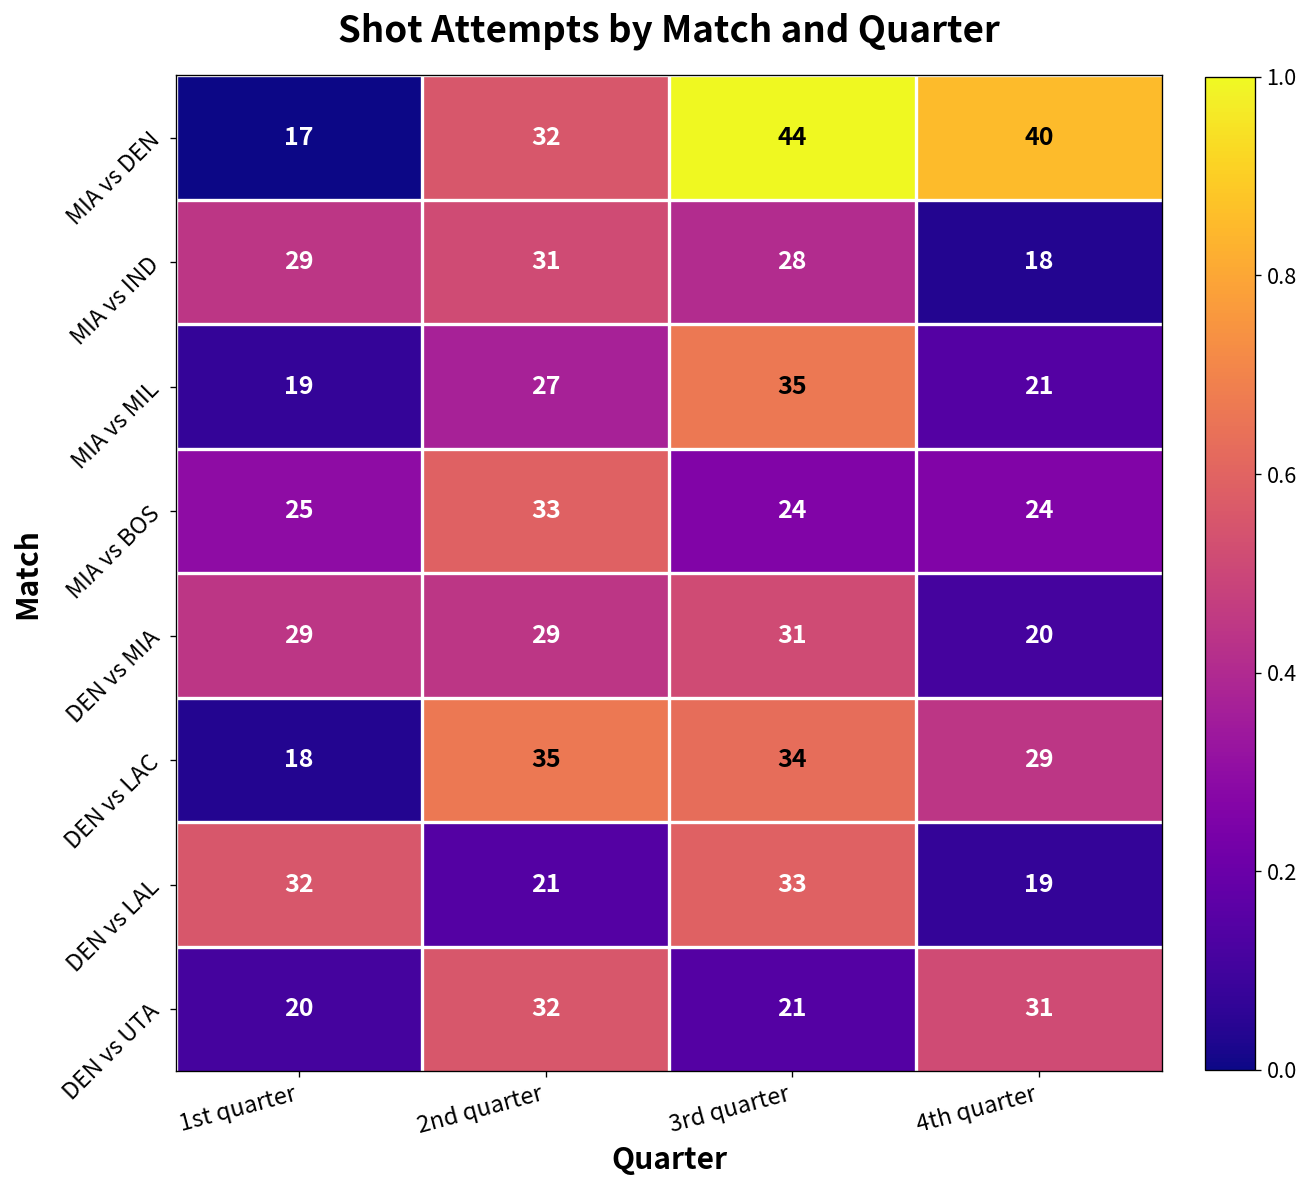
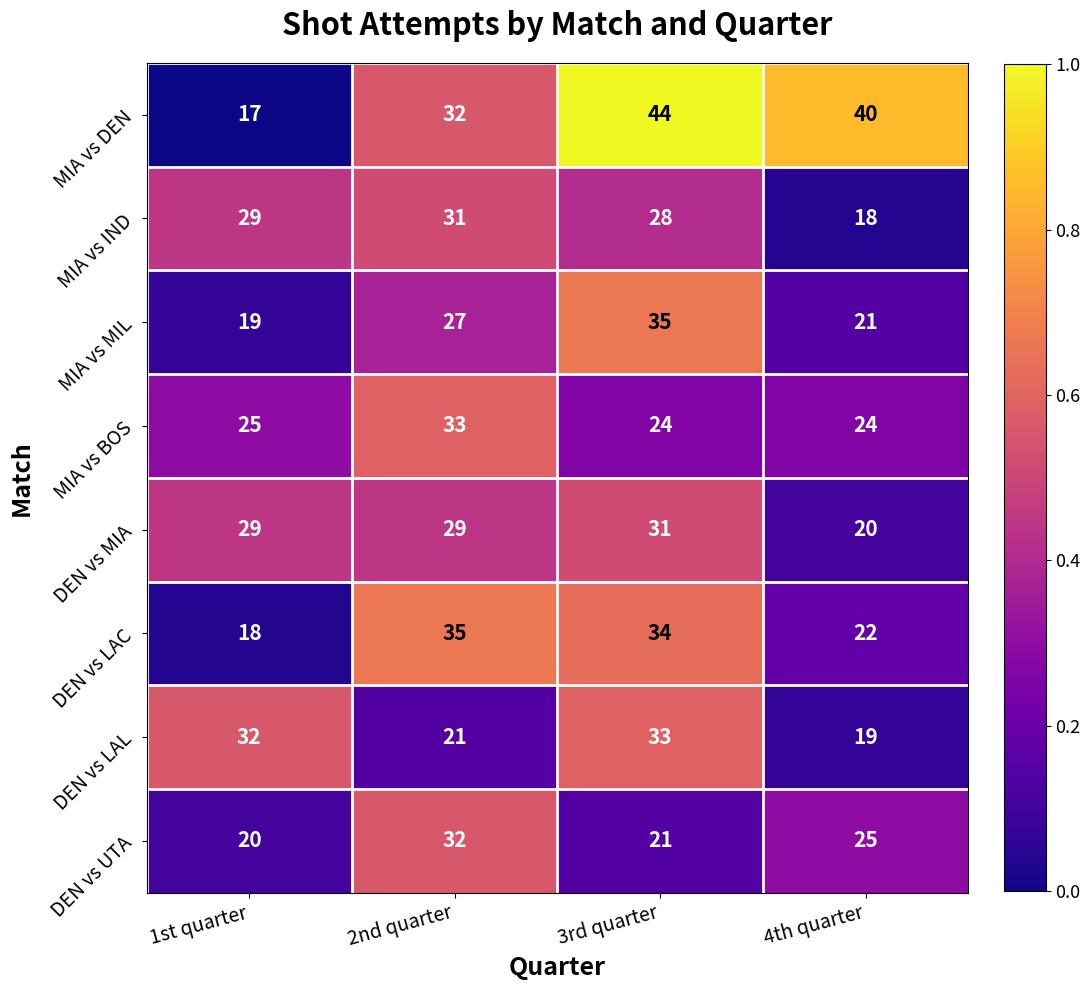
  {
    "MIA vs DEN": {
      "1st quarter": 17,
      "2nd quarter": 32,
      "3rd quarter": 44,
      "4th quarter": 40
    },
    "MIA vs IND": {
      "1st quarter": 29,
      "2nd quarter": 31,
      "3rd quarter": 28,
      "4th quarter": 18
    },
    "MIA vs MIL": {
      "1st quarter": 19,
      "2nd quarter": 27,
      "3rd quarter": 35,
      "4th quarter": 21
    },
    "MIA vs BOS": {
      "1st quarter": 25,
      "2nd quarter": 33,
      "3rd quarter": 24,
      "4th quarter": 24
    },
    "DEN vs MIA": {
      "1st quarter": 29,
      "2nd quarter": 29,
      "3rd quarter": 31,
      "4th quarter": 20
    },
    "DEN vs LAC": {
      "1st quarter": 18,
      "2nd quarter": 35,
      "3rd quarter": 34,
-     "4th quarter": 29
+     "4th quarter": 22
    },
    "DEN vs LAL": {
      "1st quarter": 32,
      "2nd quarter": 21,
      "3rd quarter": 33,
      "4th quarter": 19
    },
    "DEN vs UTA": {
      "1st quarter": 20,
      "2nd quarter": 32,
      "3rd quarter": 21,
-     "4th quarter": 31
+     "4th quarter": 25
    }
  }
